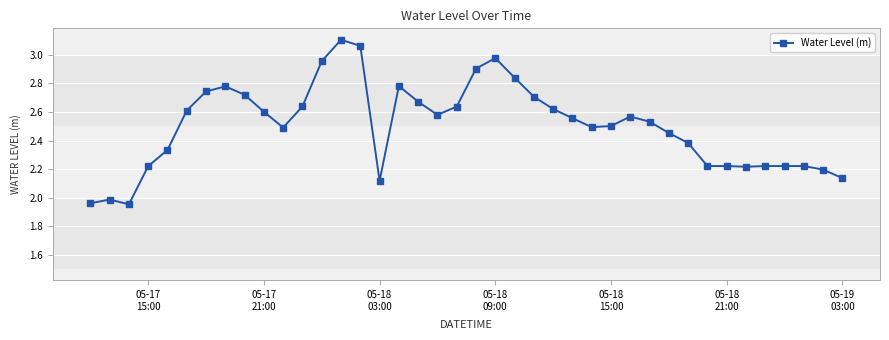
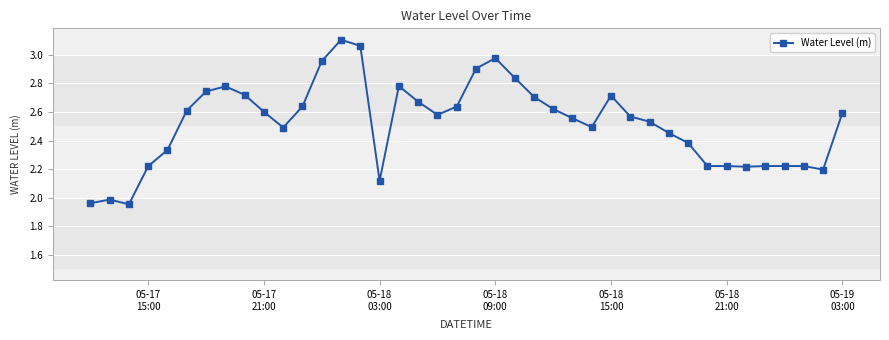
  {
    "05-17 15:00": 2.22,
    "05-17 21:00": 2.60,
    "05-18 03:00": 2.12,
    "05-18 09:00": 2.98,
-   "05-18 15:00": 2.50,
+   "05-18 15:00": 2.71,
    "05-18 21:00": 2.22,
-   "05-19 03:00": 2.14
+   "05-19 03:00": 2.59
  }
